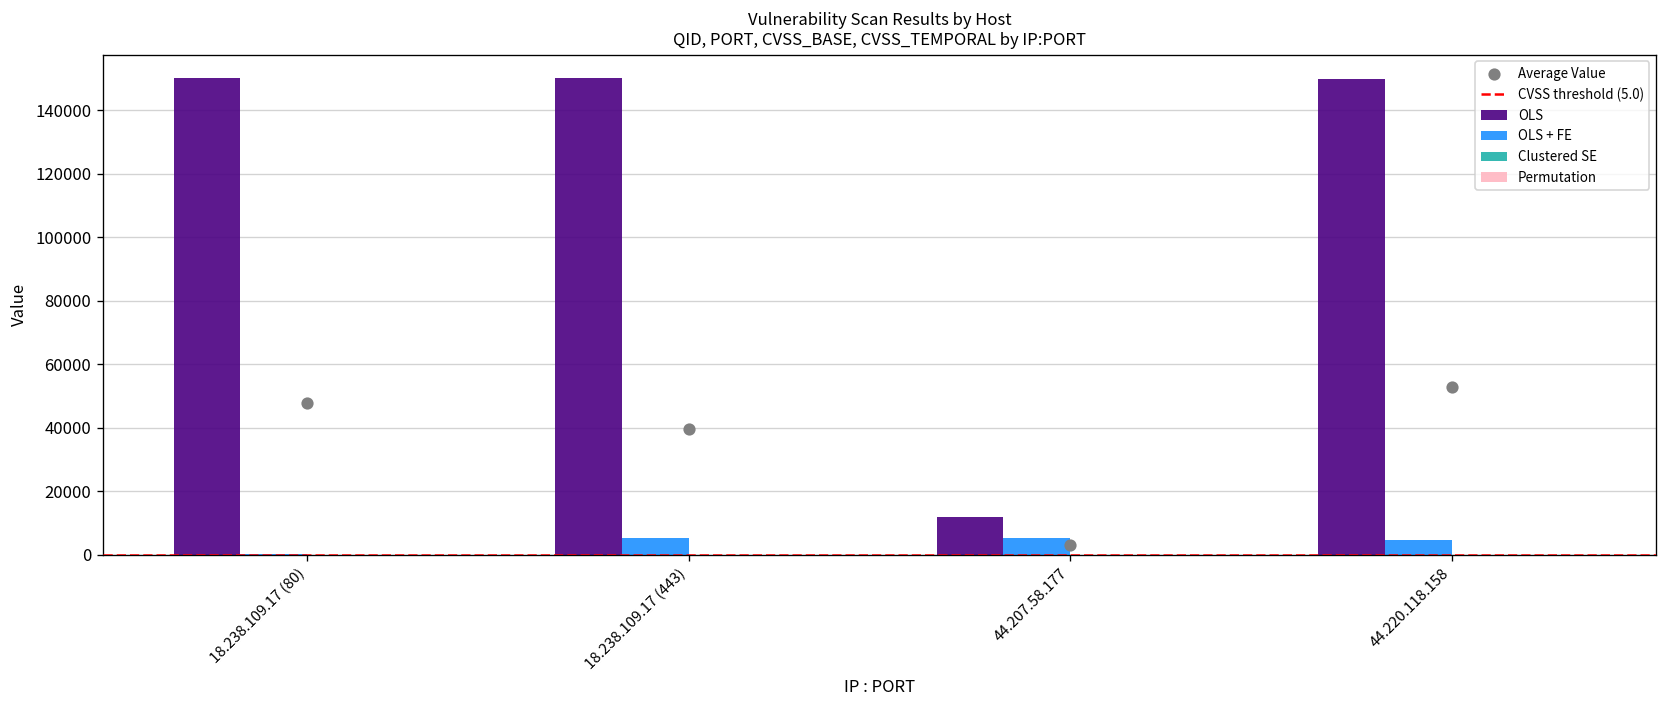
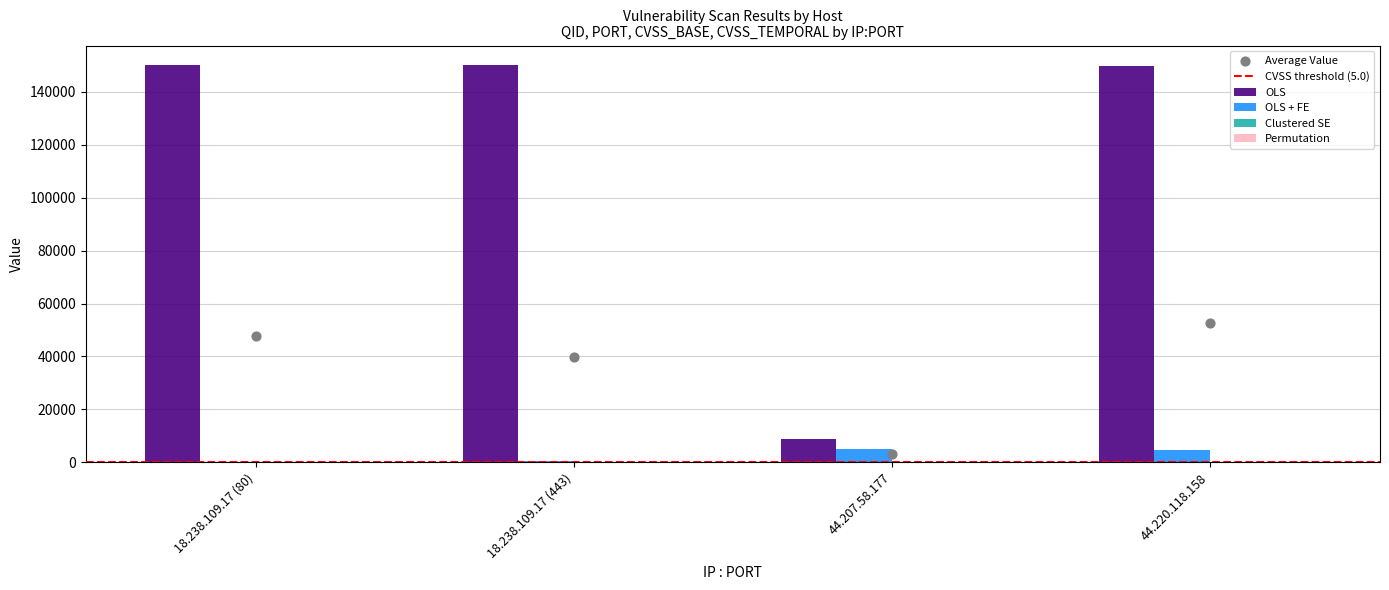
  {
    "OLS": {
      "18.238.109.17 (80)": 150000,
      "18.238.109.17 (443)": 150000,
-     "44.207.58.177": 12000,
+     "44.207.58.177": 9000,
      "44.220.118.158": 150000
    },
    "OLS + FE": {
-     "18.238.109.17 (443)": 5000,
+     "18.238.109.17 (443)": 0,
      "44.207.58.177": 5000,
      "44.220.118.158": 5000
    }
  }
